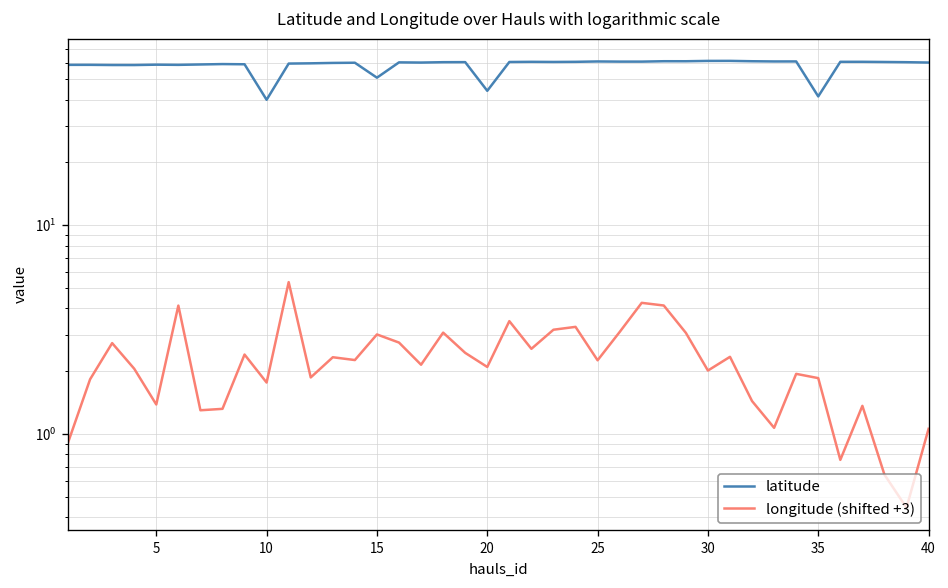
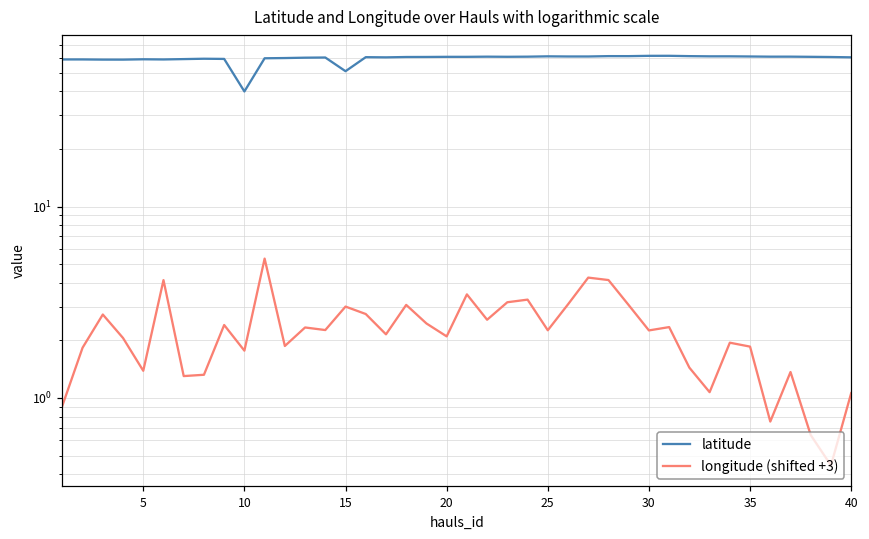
  {
    "latitude": {
      "5": 59,
      "10": 40,
      "15": 51,
-     "20": 44,
+     "20": 61,
      "25": 61,
      "30": 61,
-     "35": 41,
+     "35": 61,
      "40": 60
    },
    "longitude (shifted +3)": {
      "5": 1.4,
      "10": 1.8,
      "15": 3.0,
      "20": 2.1,
      "25": 2.3,
-     "30": 2.0,
+     "30": 2.3,
      "35": 1.9,
      "40": 1.1
    }
  }
